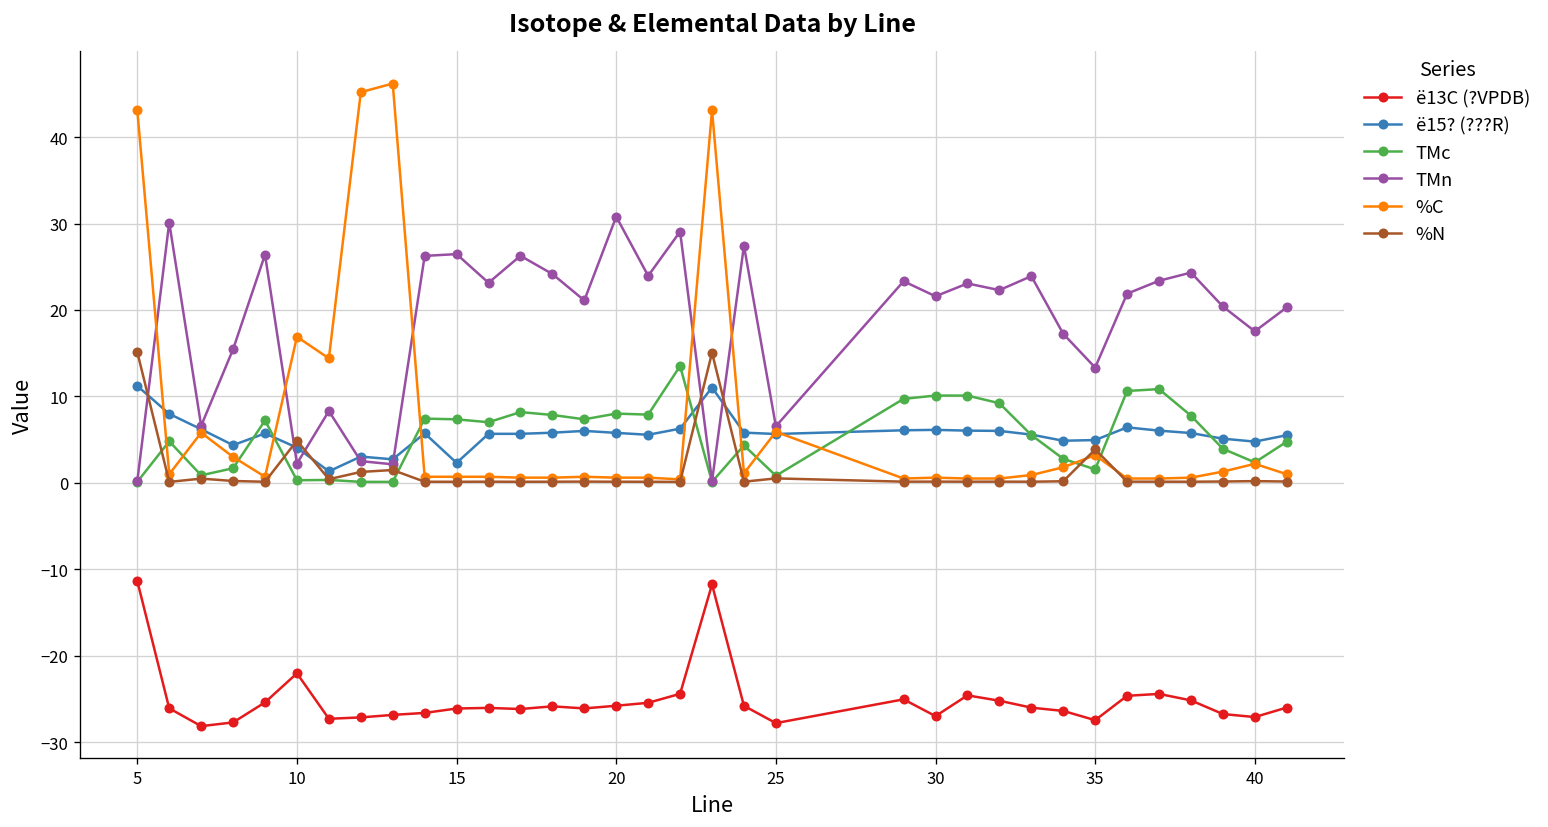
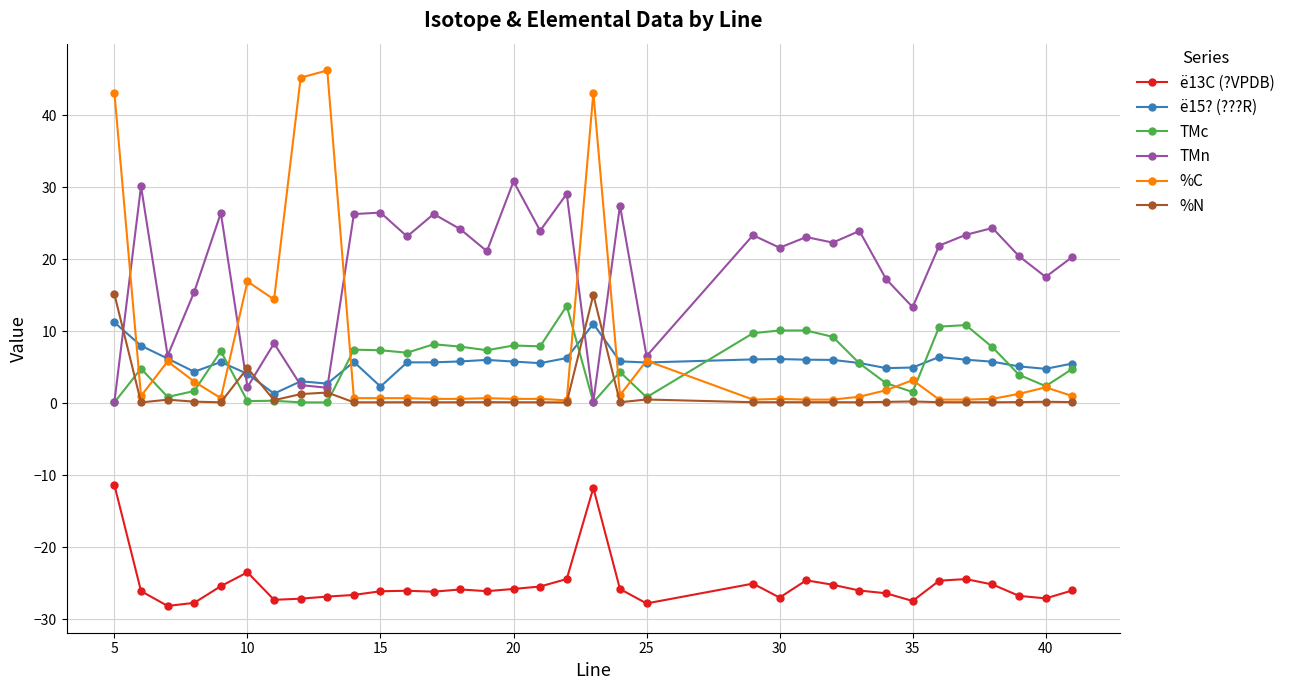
  {
    "ë13C (?VPDB)": {
      "5": -11,
-     "10": -22,
+     "10": -23,
      "15": -26,
      "20": -26,
      "25": -28,
      "30": -27,
      "35": -27,
      "40": -27
    },
    "ë15? (???R)": {
      "5": 11,
      "10": 4,
      "15": 2,
      "20": 6,
      "30": 6,
      "35": 5,
      "40": 5
    },
    "TMc": {
      "10": 0,
      "15": 7,
      "20": 8,
      "30": 10,
      "35": 2
    },
    "TMn": {
      "10": 2,
      "15": 26,
      "20": 31,
      "25": 7,
      "30": 22,
      "35": 13,
      "40": 18
    },
    "%C": {
      "5": 43,
      "10": 17,
      "15": 1,
      "20": 1,
      "30": 1,
      "35": 3
    },
    "%N": {
      "5": 15,
      "10": 5,
      "15": 0,
      "20": 0,
      "30": 0,
-     "35": 4,
+     "35": 0,
      "40": 0
    }
  }
